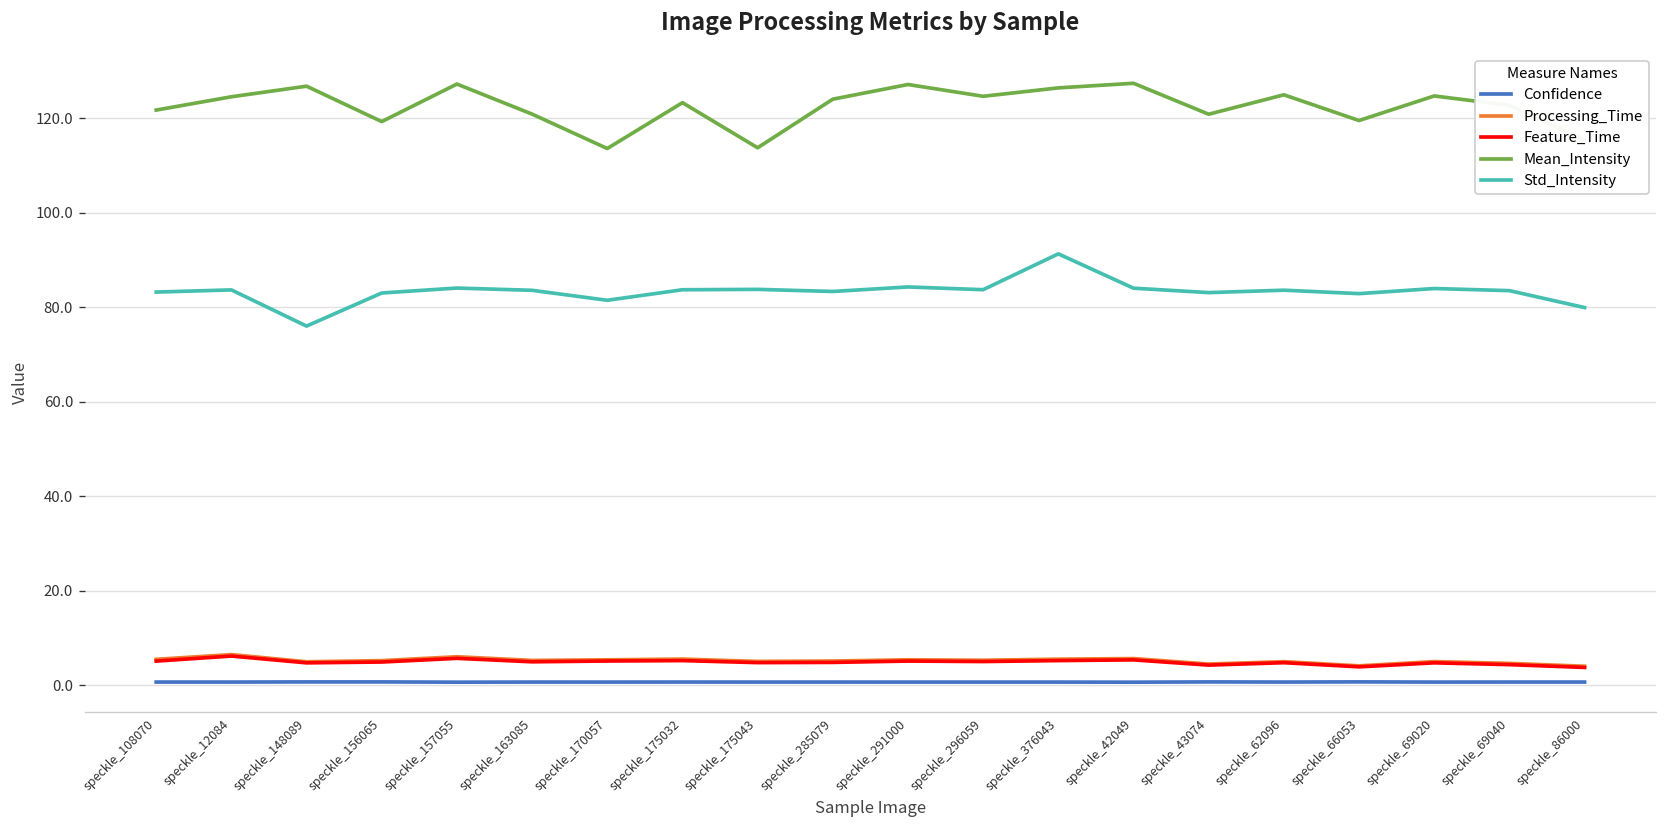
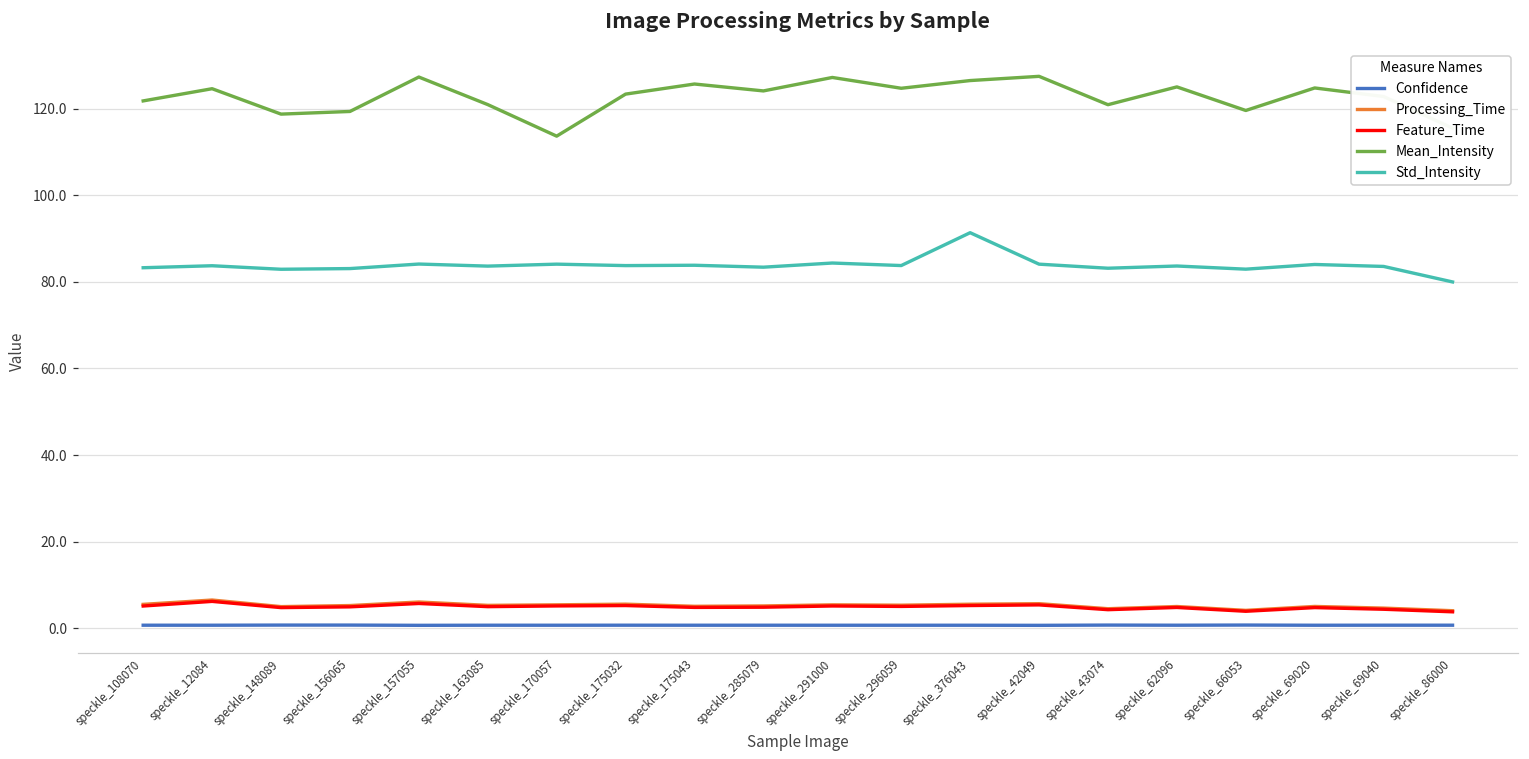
  {
    "Confidence": {
      "speckle_108070": 1,
      "speckle_12084": 1,
      "speckle_148089": 1,
      "speckle_156065": 1,
      "speckle_157055": 1,
      "speckle_163085": 1,
      "speckle_170057": 1,
      "speckle_175032": 1,
      "speckle_175043": 1,
      "speckle_285079": 1,
      "speckle_291000": 1,
      "speckle_296059": 1,
      "speckle_376043": 1,
      "speckle_42049": 1,
      "speckle_43074": 1,
      "speckle_62096": 1,
      "speckle_66053": 1,
      "speckle_69020": 1,
      "speckle_69040": 1,
      "speckle_86000": 1
    },
    "Mean_Intensity": {
      "speckle_108070": 122,
      "speckle_12084": 125,
-     "speckle_148089": 127,
+     "speckle_148089": 119,
      "speckle_156065": 119,
      "speckle_157055": 127,
      "speckle_163085": 121,
      "speckle_170057": 114,
      "speckle_175032": 123,
-     "speckle_175043": 114,
+     "speckle_175043": 126,
      "speckle_285079": 124,
      "speckle_291000": 127,
      "speckle_296059": 125,
      "speckle_376043": 126,
      "speckle_42049": 127,
      "speckle_43074": 121,
      "speckle_62096": 125,
      "speckle_66053": 120,
      "speckle_69020": 125
    },
    "Std_Intensity": {
      "speckle_108070": 83,
      "speckle_12084": 84,
-     "speckle_148089": 76,
+     "speckle_148089": 83,
      "speckle_156065": 83,
      "speckle_157055": 84,
      "speckle_163085": 84,
-     "speckle_170057": 82,
+     "speckle_170057": 84,
      "speckle_175032": 84,
      "speckle_175043": 84,
      "speckle_285079": 83,
      "speckle_291000": 84,
      "speckle_296059": 84,
      "speckle_376043": 91,
      "speckle_42049": 84,
      "speckle_43074": 83,
      "speckle_62096": 84,
      "speckle_66053": 83,
      "speckle_69020": 84,
      "speckle_69040": 84,
      "speckle_86000": 80
    }
  }
